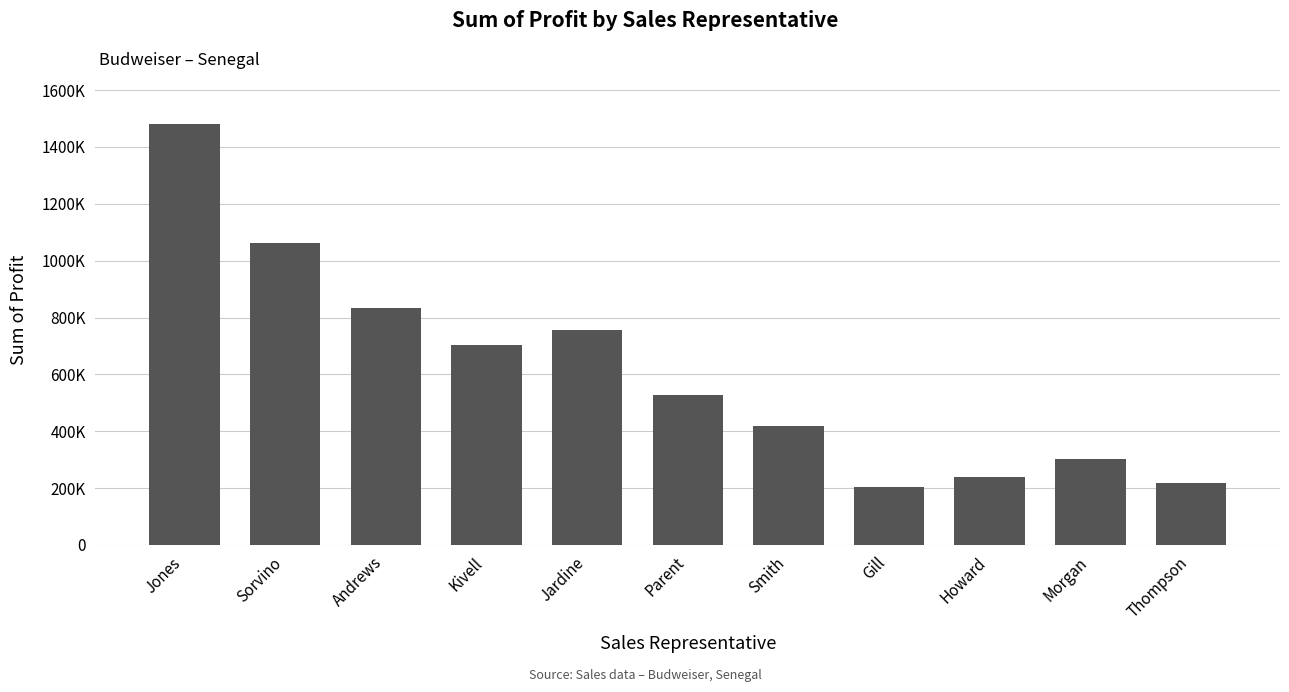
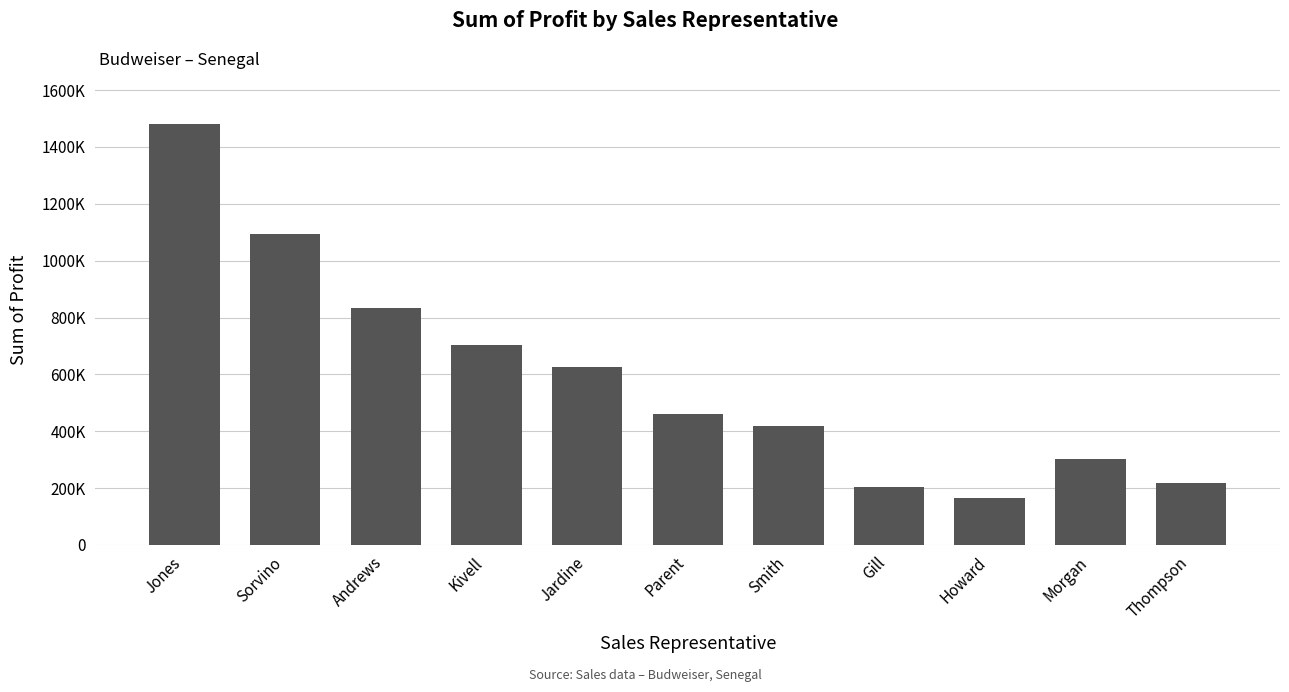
  {
    "Jones": 1480000,
-   "Sorvino": 1060000,
+   "Sorvino": 1090000,
    "Andrews": 830000,
    "Kivell": 700000,
-   "Jardine": 760000,
-   "Parent": 530000,
+   "Jardine": 630000,
+   "Parent": 460000,
    "Smith": 420000,
    "Gill": 210000,
-   "Howard": 240000,
+   "Howard": 160000,
    "Morgan": 300000,
    "Thompson": 220000
  }
